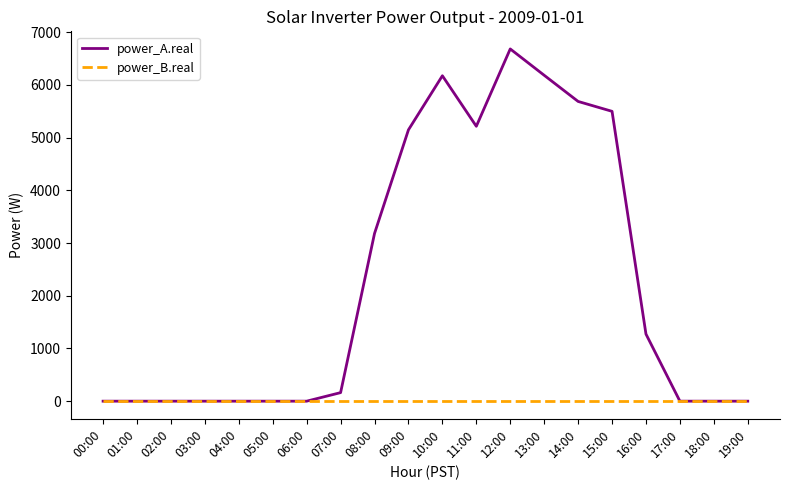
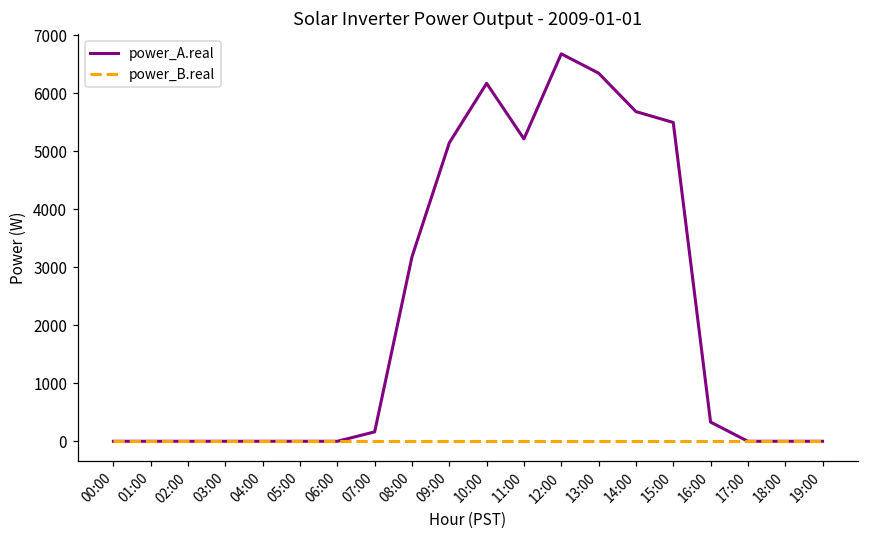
  {
    "power_A.real": {
      "07:00": 200,
      "08:00": 3200,
      "09:00": 5100,
      "10:00": 6200,
      "11:00": 5200,
      "12:00": 6700,
-     "13:00": 6200,
+     "13:00": 6300,
      "14:00": 5700,
      "15:00": 5500,
-     "16:00": 1300
+     "16:00": 300
    },
    "power_B.real": {
      "07:00": 0,
      "08:00": 0,
      "09:00": 0,
      "10:00": 0,
      "11:00": 0,
      "12:00": 0,
      "13:00": 0,
      "14:00": 0,
      "15:00": 0,
      "16:00": 0
    }
  }
